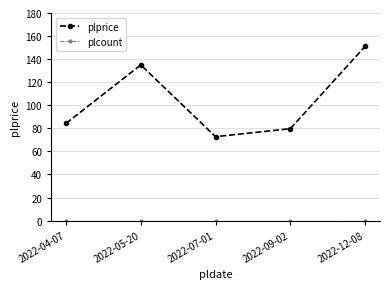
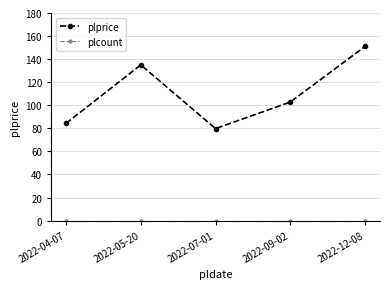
  {
    "plprice": {
      "2022-04-07": 84,
      "2022-05-20": 135,
-     "2022-07-01": 73,
-     "2022-09-02": 80,
+     "2022-07-01": 80,
+     "2022-09-02": 103,
      "2022-12-08": 151
    },
    "plcount": {
      "2022-04-07": 0,
      "2022-05-20": 0,
      "2022-07-01": 0,
      "2022-09-02": 0,
      "2022-12-08": 0
    }
  }
